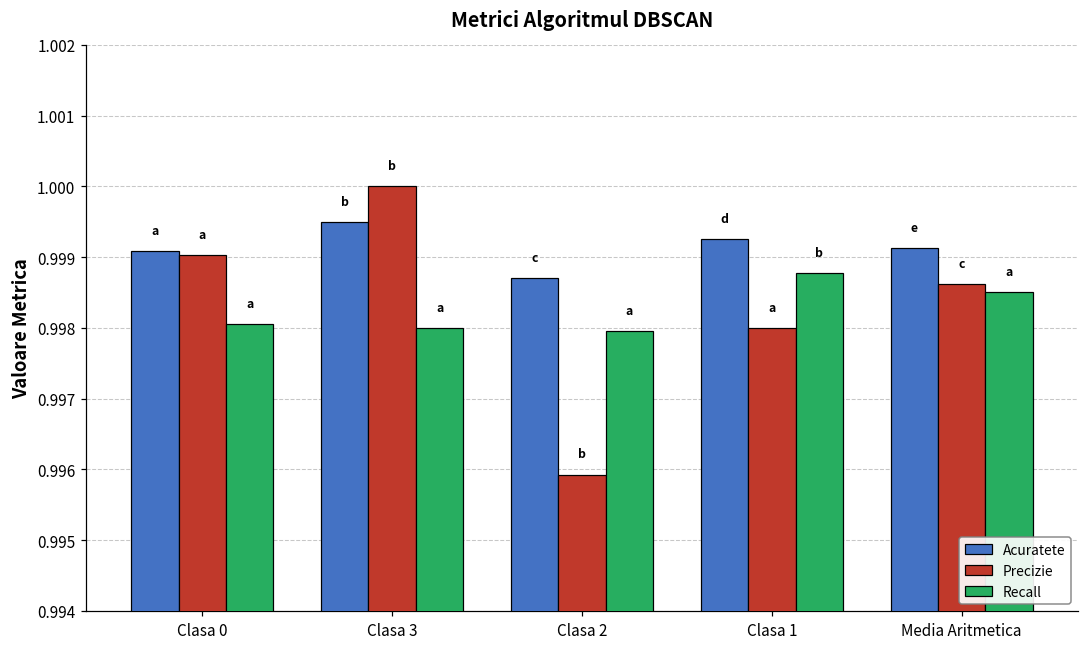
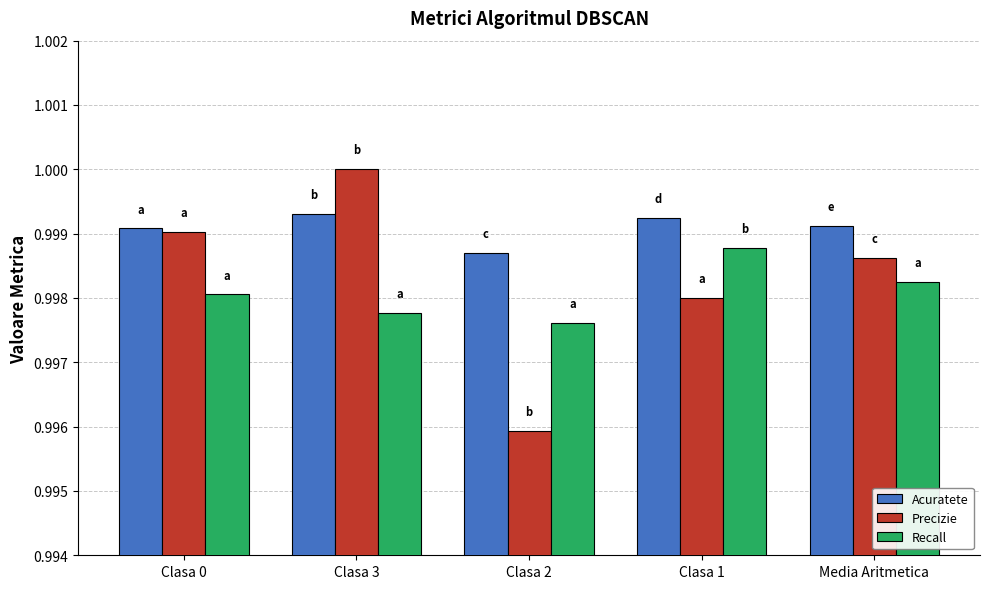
  {
    "Acuratete": {
      "Clasa 0": 0.9991,
-     "Clasa 3": 0.9995,
+     "Clasa 3": 0.9993,
      "Clasa 2": 0.9987,
      "Clasa 1": 0.9993,
      "Media Aritmetica": 0.9991
    },
    "Precizie": {
      "Clasa 0": 0.9990,
      "Clasa 3": 1.0000,
      "Clasa 2": 0.9959,
      "Clasa 1": 0.9980,
      "Media Aritmetica": 0.9986
    },
    "Recall": {
      "Clasa 0": 0.9981,
-     "Clasa 3": 0.9980,
-     "Clasa 2": 0.9980,
+     "Clasa 3": 0.9978,
+     "Clasa 2": 0.9976,
      "Clasa 1": 0.9988,
-     "Media Aritmetica": 0.9985
+     "Media Aritmetica": 0.9983
    }
  }
